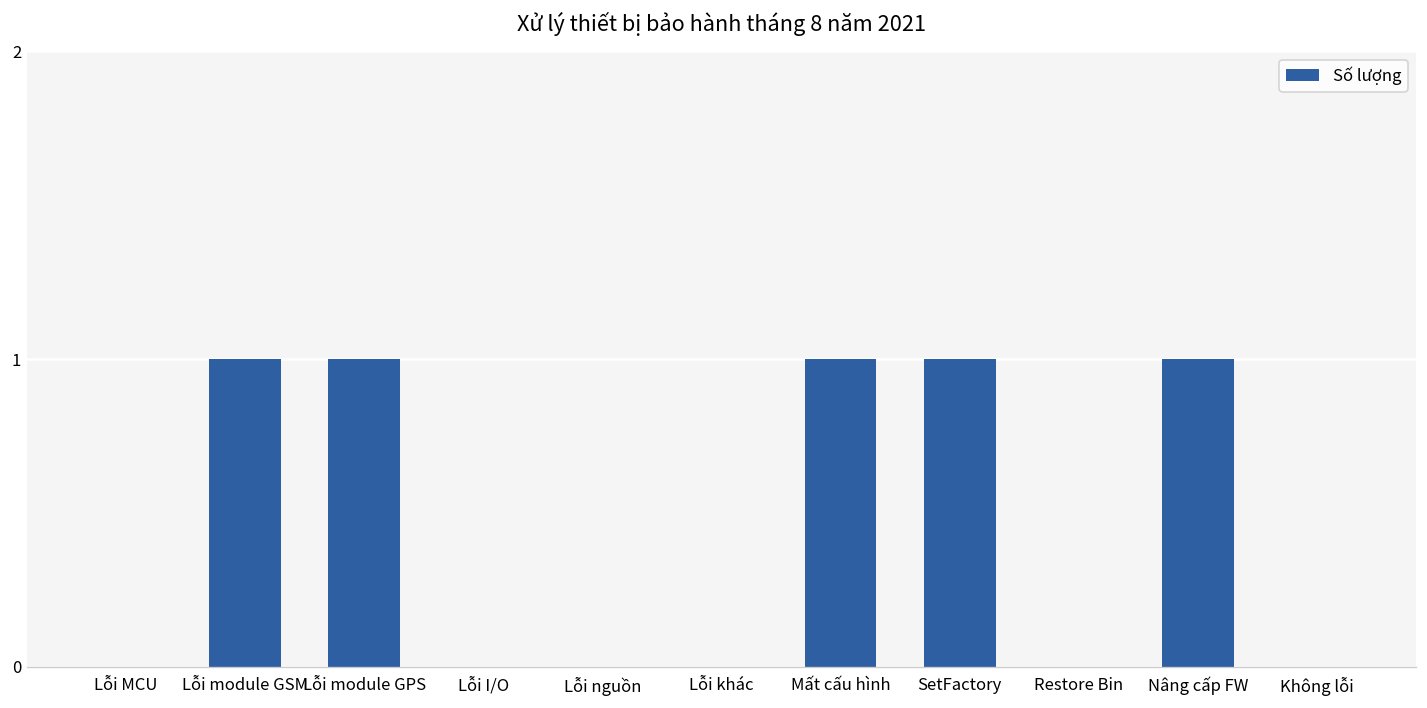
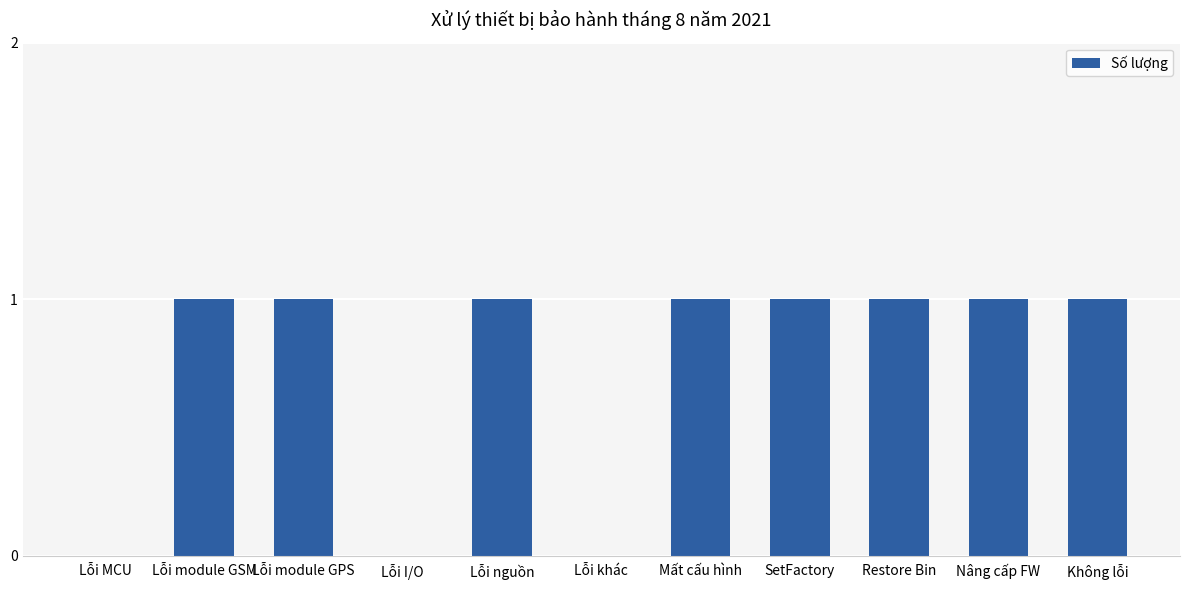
  {
    "Lỗi MCU": 0,
    "Lỗi module GSM": 1,
    "Lỗi module GPS": 1,
    "Lỗi I/O": 0,
-   "Lỗi nguồn": 0,
+   "Lỗi nguồn": 1,
    "Lỗi khác": 0,
    "Mất cấu hình": 1,
    "SetFactory": 1,
-   "Restore Bin": 0,
+   "Restore Bin": 1,
    "Nâng cấp FW": 1,
-   "Không lỗi": 0
+   "Không lỗi": 1
  }
